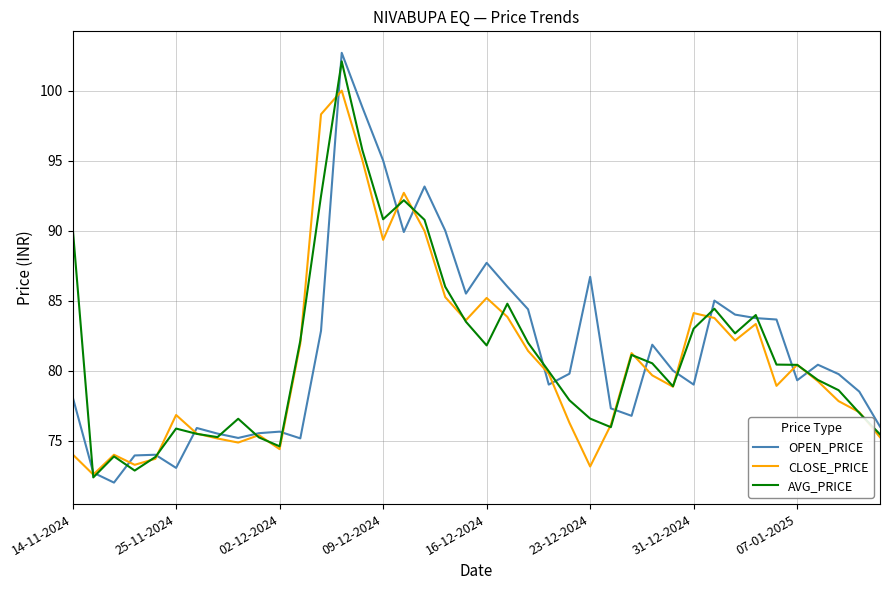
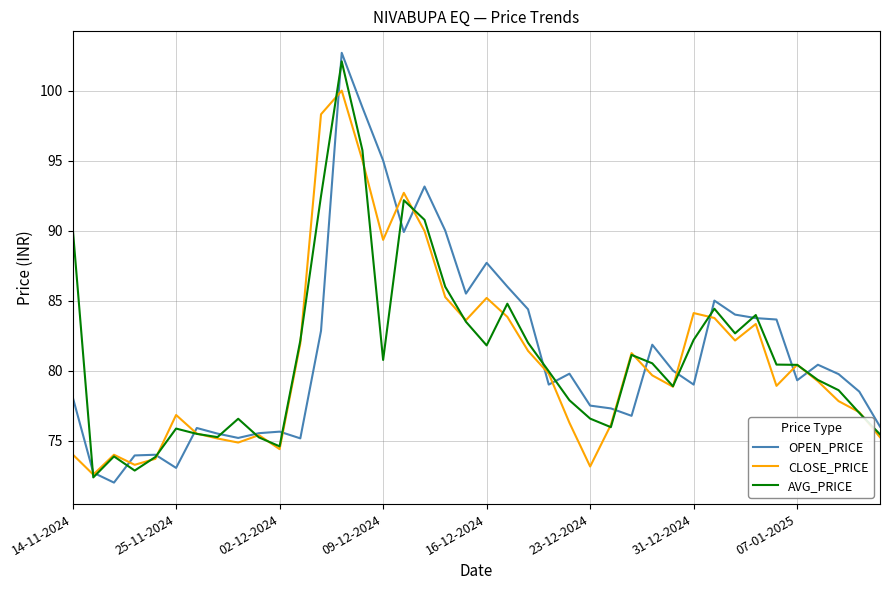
  {
    "OPEN_PRICE": {
      "14-11-2024": 78.1,
      "25-11-2024": 73.1,
      "02-12-2024": 75.6,
      "09-12-2024": 95.0,
      "16-12-2024": 87.7,
-     "23-12-2024": 86.7,
+     "23-12-2024": 77.5,
      "31-12-2024": 79.0,
      "07-01-2025": 79.3
    },
    "CLOSE_PRICE": {
      "14-11-2024": 74.0,
      "25-11-2024": 76.8,
      "02-12-2024": 74.4,
      "09-12-2024": 89.3,
      "16-12-2024": 85.2,
      "23-12-2024": 73.2,
      "31-12-2024": 84.1
    },
    "AVG_PRICE": {
      "14-11-2024": 90.3,
      "25-11-2024": 75.9,
      "02-12-2024": 74.6,
-     "09-12-2024": 90.8,
+     "09-12-2024": 80.8,
      "16-12-2024": 81.8,
      "23-12-2024": 76.6,
-     "31-12-2024": 83.0
+     "31-12-2024": 82.2
    }
  }
